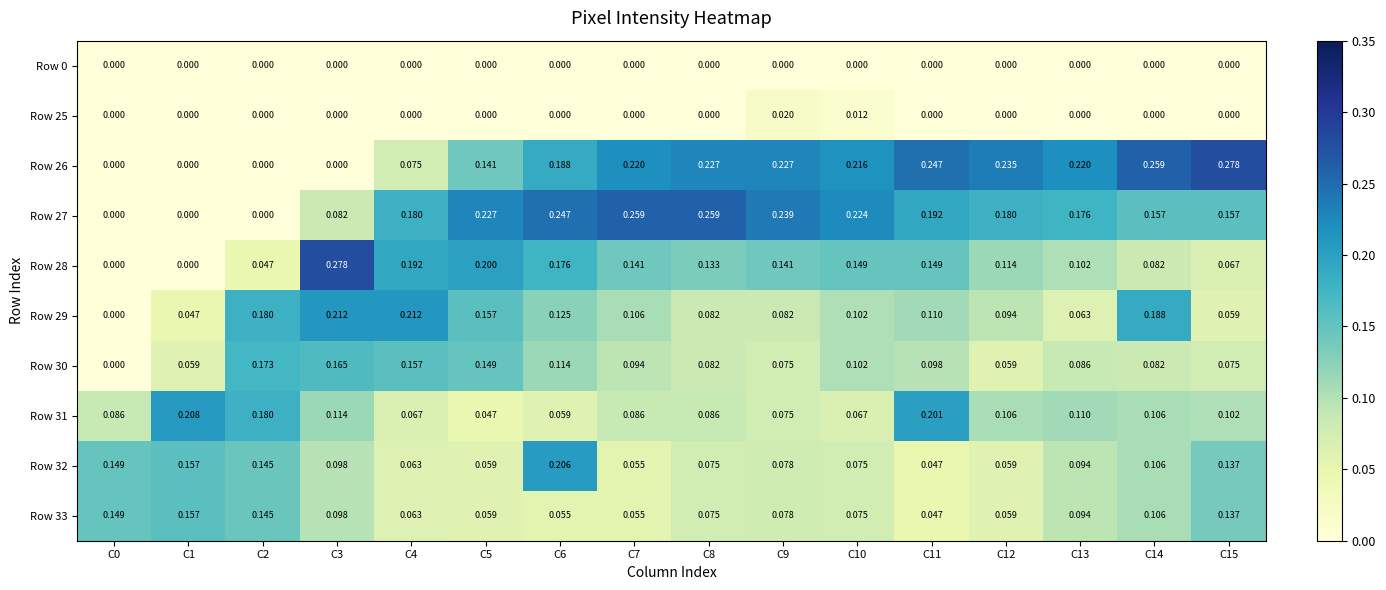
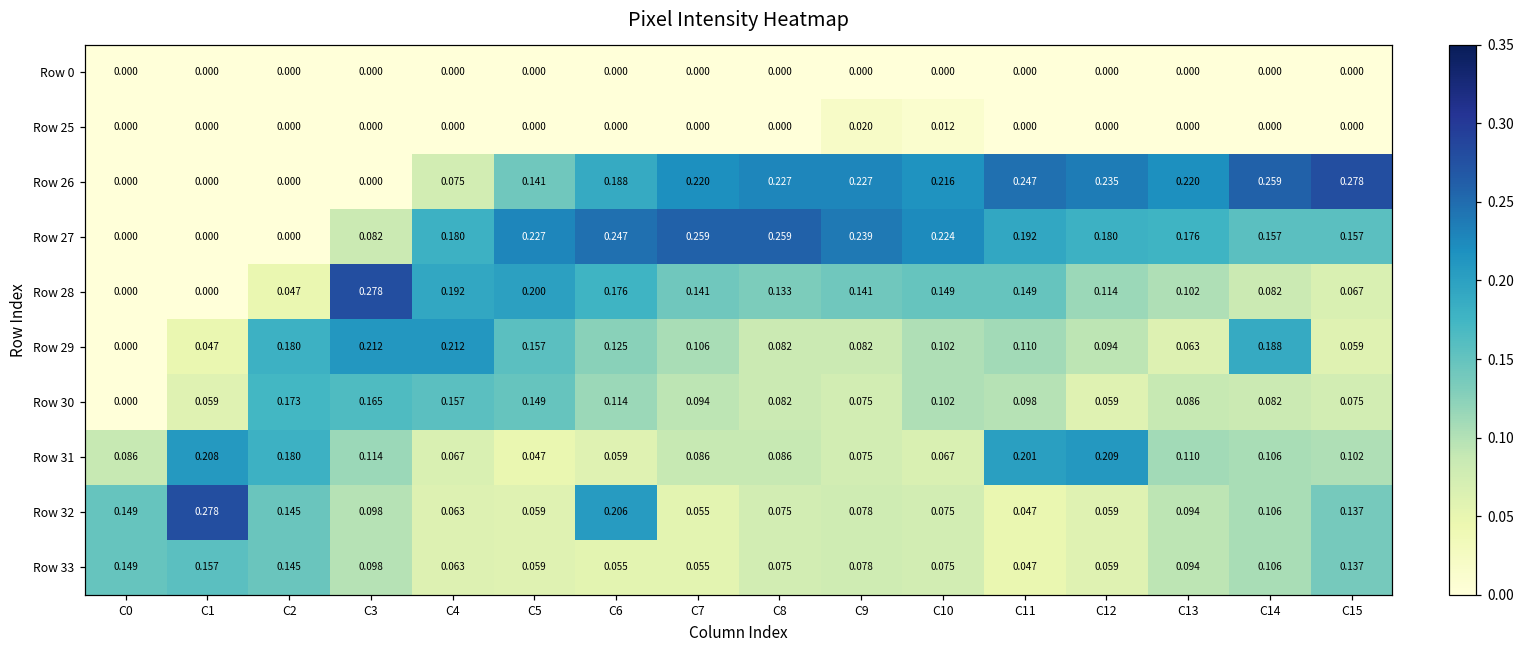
  {
    "Row 0": {
      "C0": 0.000,
      "C1": 0.000,
      "C2": 0.000,
      "C3": 0.000,
      "C4": 0.000,
      "C5": 0.000,
      "C6": 0.000,
      "C7": 0.000,
      "C8": 0.000,
      "C9": 0.000,
      "C10": 0.000,
      "C11": 0.000,
      "C12": 0.000,
      "C13": 0.000,
      "C14": 0.000,
      "C15": 0.000
    },
    "Row 25": {
      "C0": 0.000,
      "C1": 0.000,
      "C2": 0.000,
      "C3": 0.000,
      "C4": 0.000,
      "C5": 0.000,
      "C6": 0.000,
      "C7": 0.000,
      "C8": 0.000,
      "C9": 0.020,
      "C10": 0.012,
      "C11": 0.000,
      "C12": 0.000,
      "C13": 0.000,
      "C14": 0.000,
      "C15": 0.000
    },
    "Row 26": {
      "C0": 0.000,
      "C1": 0.000,
      "C2": 0.000,
      "C3": 0.000,
      "C4": 0.075,
      "C5": 0.141,
      "C6": 0.188,
      "C7": 0.220,
      "C8": 0.227,
      "C9": 0.227,
      "C10": 0.216,
      "C11": 0.247,
      "C12": 0.235,
      "C13": 0.220,
      "C14": 0.259,
      "C15": 0.278
    },
    "Row 27": {
      "C0": 0.000,
      "C1": 0.000,
      "C2": 0.000,
      "C3": 0.082,
      "C4": 0.180,
      "C5": 0.227,
      "C6": 0.247,
      "C7": 0.259,
      "C8": 0.259,
      "C9": 0.239,
      "C10": 0.224,
      "C11": 0.192,
      "C12": 0.180,
      "C13": 0.176,
      "C14": 0.157,
      "C15": 0.157
    },
    "Row 28": {
      "C0": 0.000,
      "C1": 0.000,
      "C2": 0.047,
      "C3": 0.278,
      "C4": 0.192,
      "C5": 0.200,
      "C6": 0.176,
      "C7": 0.141,
      "C8": 0.133,
      "C9": 0.141,
      "C10": 0.149,
      "C11": 0.149,
      "C12": 0.114,
      "C13": 0.102,
      "C14": 0.082,
      "C15": 0.067
    },
    "Row 29": {
      "C0": 0.000,
      "C1": 0.047,
      "C2": 0.180,
      "C3": 0.212,
      "C4": 0.212,
      "C5": 0.157,
      "C6": 0.125,
      "C7": 0.106,
      "C8": 0.082,
      "C9": 0.082,
      "C10": 0.102,
      "C11": 0.110,
      "C12": 0.094,
      "C13": 0.063,
      "C14": 0.188,
      "C15": 0.059
    },
    "Row 30": {
      "C0": 0.000,
      "C1": 0.059,
      "C2": 0.173,
      "C3": 0.165,
      "C4": 0.157,
      "C5": 0.149,
      "C6": 0.114,
      "C7": 0.094,
      "C8": 0.082,
      "C9": 0.075,
      "C10": 0.102,
      "C11": 0.098,
      "C12": 0.059,
      "C13": 0.086,
      "C14": 0.082,
      "C15": 0.075
    },
    "Row 31": {
      "C0": 0.086,
      "C1": 0.208,
      "C2": 0.180,
      "C3": 0.114,
      "C4": 0.067,
      "C5": 0.047,
      "C6": 0.059,
      "C7": 0.086,
      "C8": 0.086,
      "C9": 0.075,
      "C10": 0.067,
      "C11": 0.201,
-     "C12": 0.106,
+     "C12": 0.209,
      "C13": 0.110,
      "C14": 0.106,
      "C15": 0.102
    },
    "Row 32": {
      "C0": 0.149,
-     "C1": 0.157,
+     "C1": 0.278,
      "C2": 0.145,
      "C3": 0.098,
      "C4": 0.063,
      "C5": 0.059,
      "C6": 0.206,
      "C7": 0.055,
      "C8": 0.075,
      "C9": 0.078,
      "C10": 0.075,
      "C11": 0.047,
      "C12": 0.059,
      "C13": 0.094,
      "C14": 0.106,
      "C15": 0.137
    },
    "Row 33": {
      "C0": 0.149,
      "C1": 0.157,
      "C2": 0.145,
      "C3": 0.098,
      "C4": 0.063,
      "C5": 0.059,
      "C6": 0.055,
      "C7": 0.055,
      "C8": 0.075,
      "C9": 0.078,
      "C10": 0.075,
      "C11": 0.047,
      "C12": 0.059,
      "C13": 0.094,
      "C14": 0.106,
      "C15": 0.137
    }
  }
